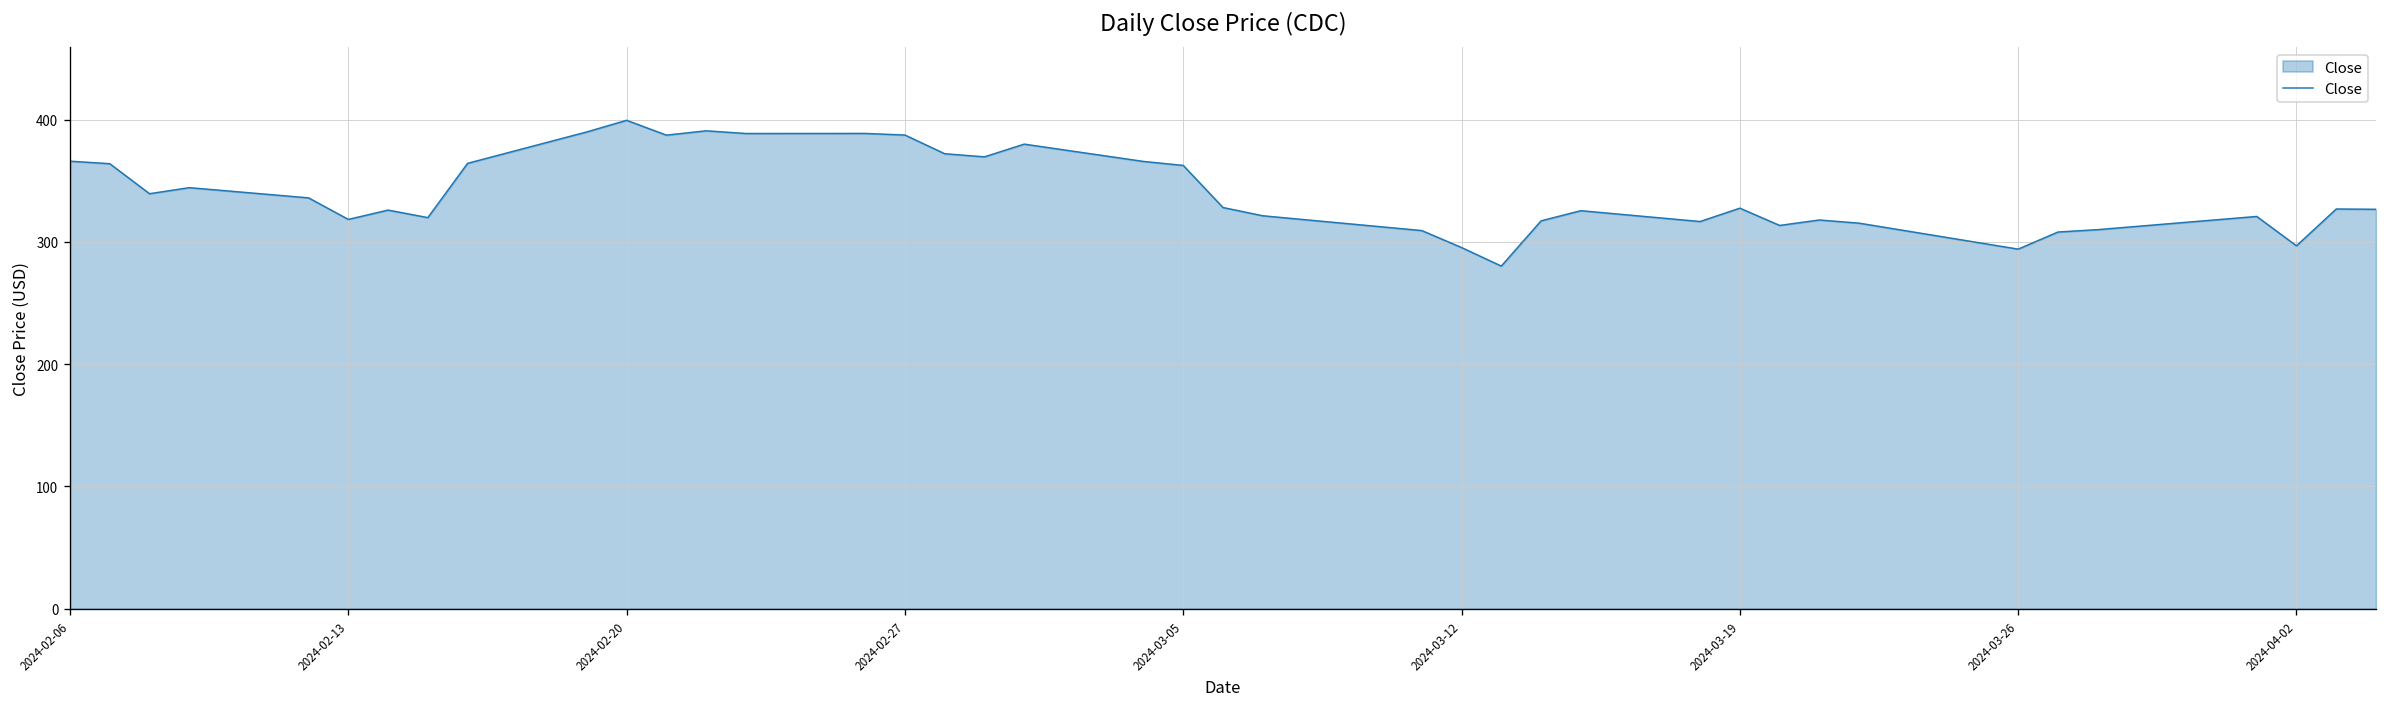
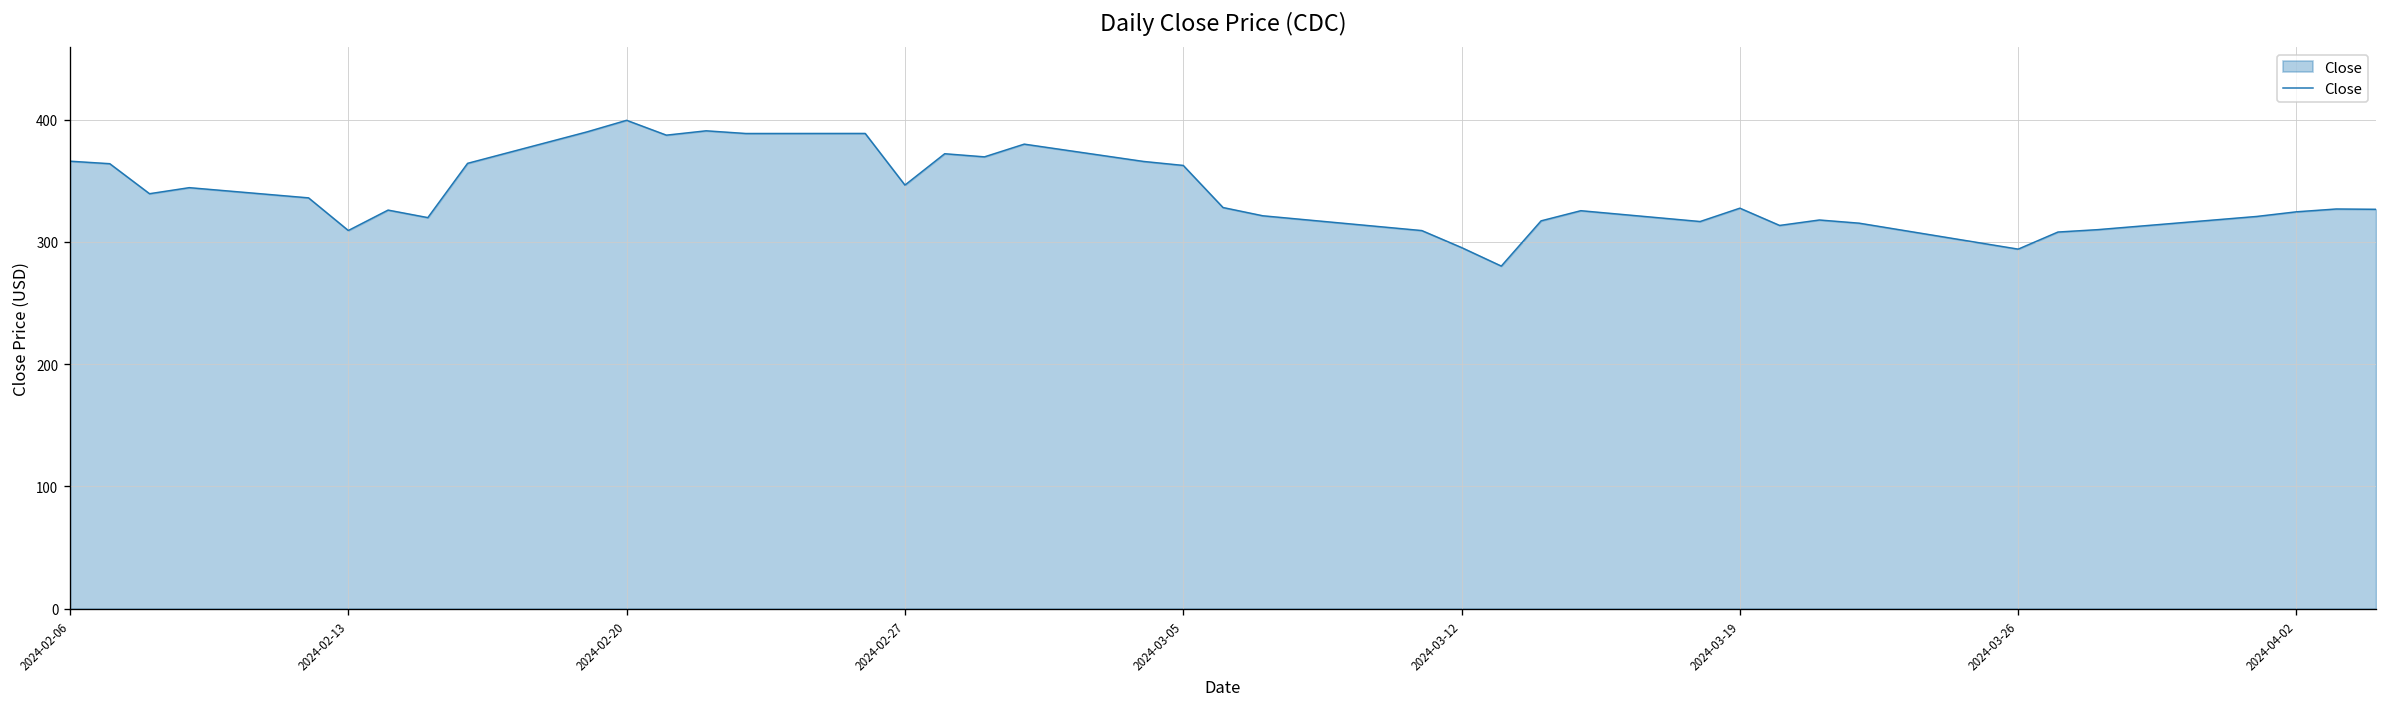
  {
    "2024-02-06": 366,
-   "2024-02-13": 318,
+   "2024-02-13": 309,
    "2024-02-20": 399,
-   "2024-02-27": 387,
+   "2024-02-27": 346,
    "2024-03-05": 363,
    "2024-03-12": 295,
    "2024-03-19": 328,
    "2024-03-26": 294,
-   "2024-04-02": 297
+   "2024-04-02": 325
  }
